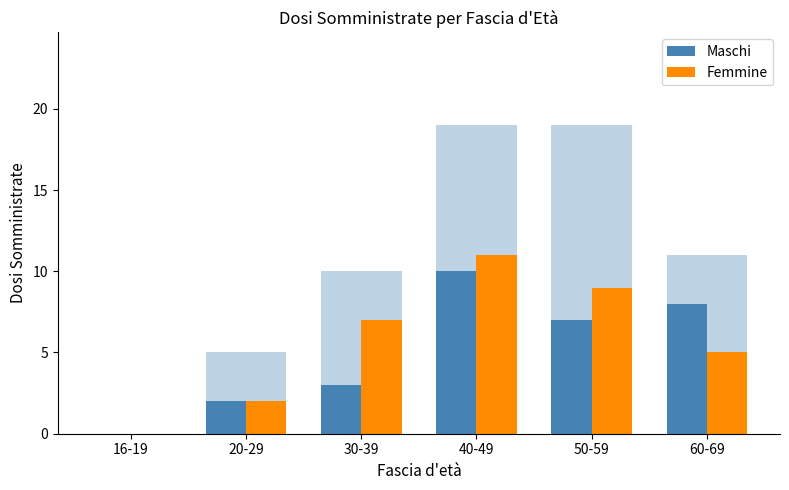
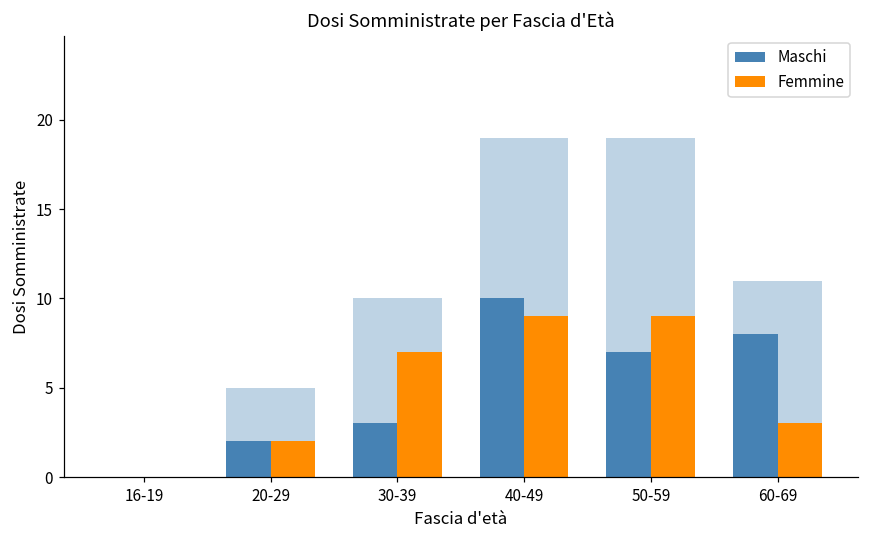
  {
    "Femmine": {
      "16-19": 0,
-     "40-49": 11,
-     "60-69": 5
+     "40-49": 9,
+     "60-69": 3
    }
  }
